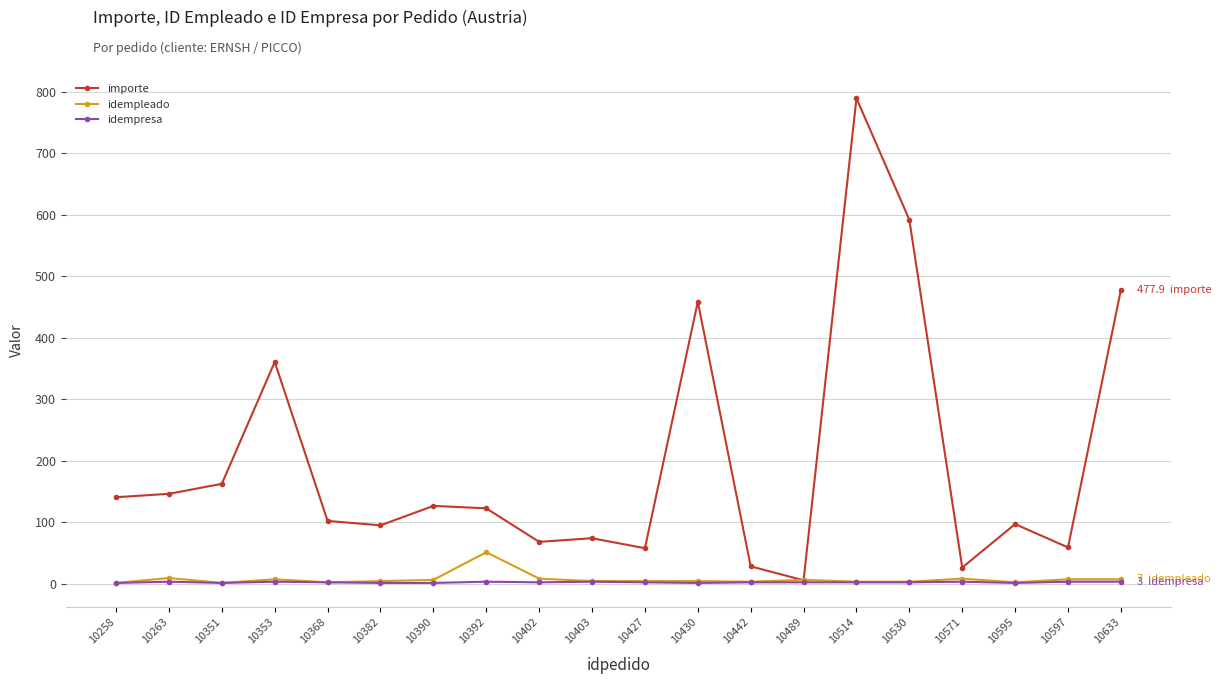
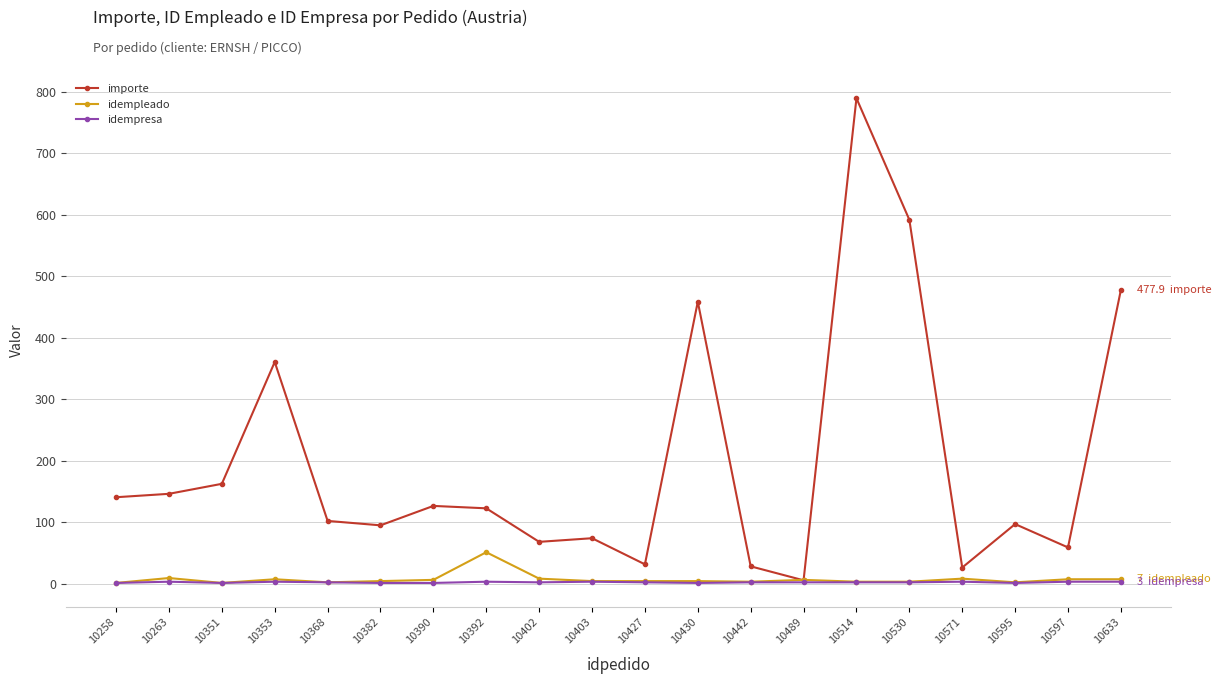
  {
    "importe": {
      "10258": 140,
      "10263": 150,
      "10351": 160,
      "10353": 360,
      "10368": 100,
      "10382": 90,
      "10390": 130,
      "10392": 120,
      "10402": 70,
      "10403": 70,
-     "10427": 60,
+     "10427": 30,
      "10430": 460,
      "10442": 30,
      "10514": 790,
      "10530": 590,
      "10571": 30,
      "10595": 100,
      "10597": 60
    },
    "idempleado": {
      "10263": 10,
      "10390": 10,
      "10392": 50,
      "10402": 10,
      "10571": 10
    },
    "idempresa": {
      "10263": 0,
      "10390": 0,
      "10392": 0,
      "10402": 0,
      "10571": 0
    }
  }
